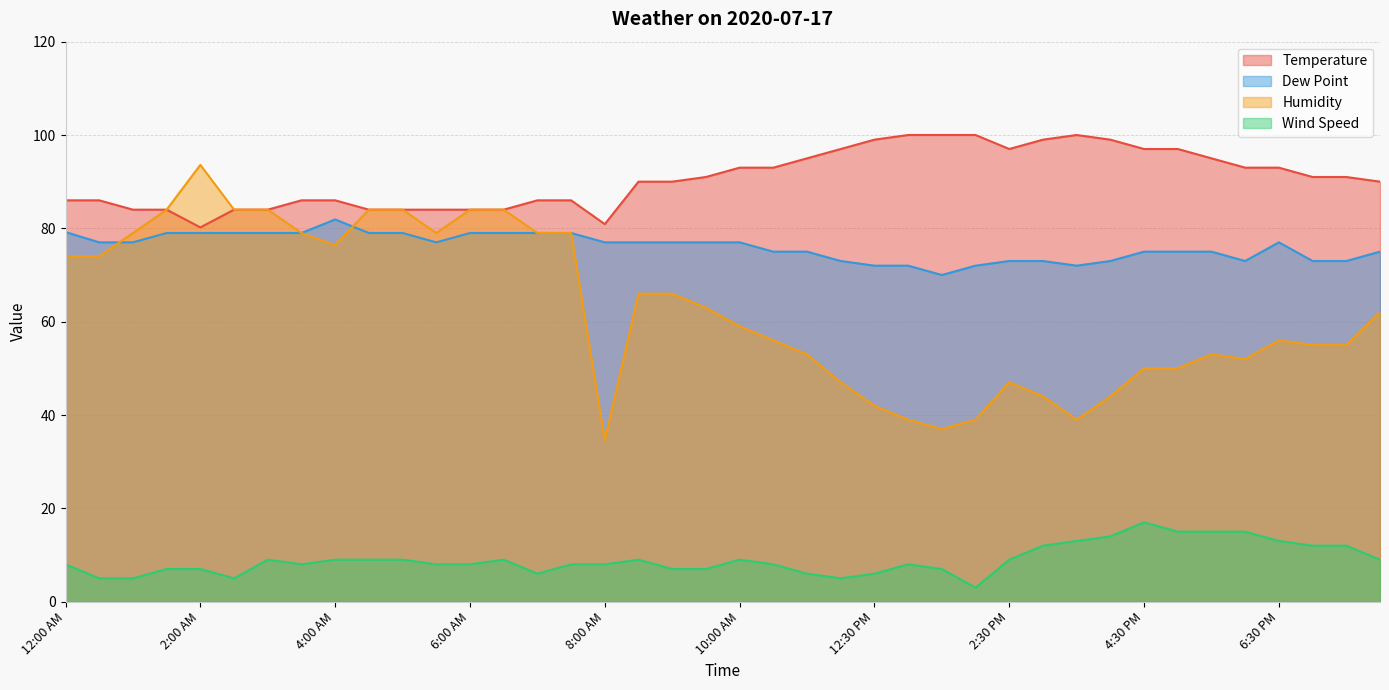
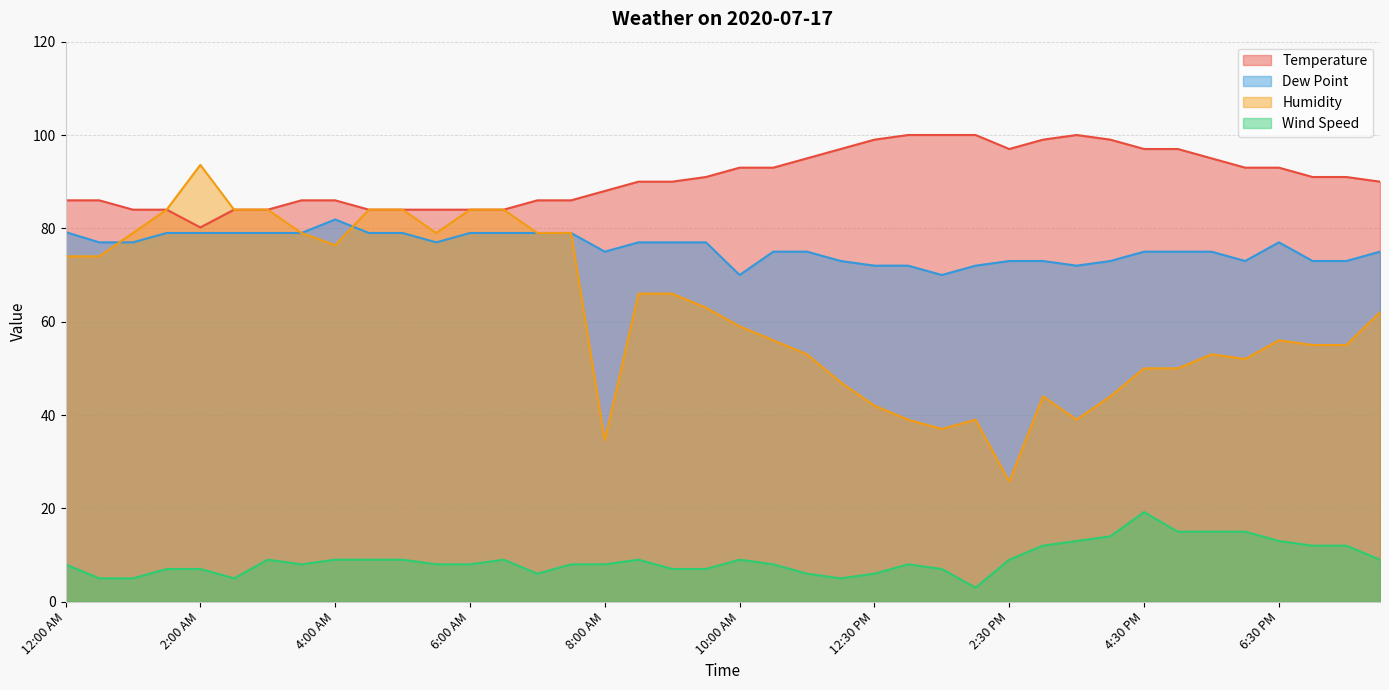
  {
    "Temperature": {
      "12:00 AM": 86,
      "2:00 AM": 80,
      "4:00 AM": 86,
-     "8:00 AM": 81,
+     "8:00 AM": 88,
      "10:00 AM": 93,
      "12:30 PM": 99,
      "2:30 PM": 97,
      "4:30 PM": 97,
      "6:30 PM": 93
    },
    "Dew Point": {
      "12:00 AM": 79,
      "2:00 AM": 79,
      "4:00 AM": 82,
      "6:00 AM": 79,
-     "8:00 AM": 77,
-     "10:00 AM": 77,
+     "8:00 AM": 75,
+     "10:00 AM": 70,
      "12:30 PM": 72,
      "2:30 PM": 73,
      "4:30 PM": 75,
      "6:30 PM": 77
    },
    "Humidity": {
      "12:00 AM": 74,
      "2:00 AM": 94,
      "4:00 AM": 76,
      "8:00 AM": 35,
      "10:00 AM": 59,
      "12:30 PM": 42,
-     "2:30 PM": 47,
+     "2:30 PM": 26,
      "4:30 PM": 50,
      "6:30 PM": 56
    },
    "Wind Speed": {
      "12:00 AM": 8,
      "2:00 AM": 7,
      "4:00 AM": 9,
      "6:00 AM": 8,
      "8:00 AM": 8,
      "10:00 AM": 9,
      "12:30 PM": 6,
      "2:30 PM": 9,
-     "4:30 PM": 17,
+     "4:30 PM": 19,
      "6:30 PM": 13
    }
  }
